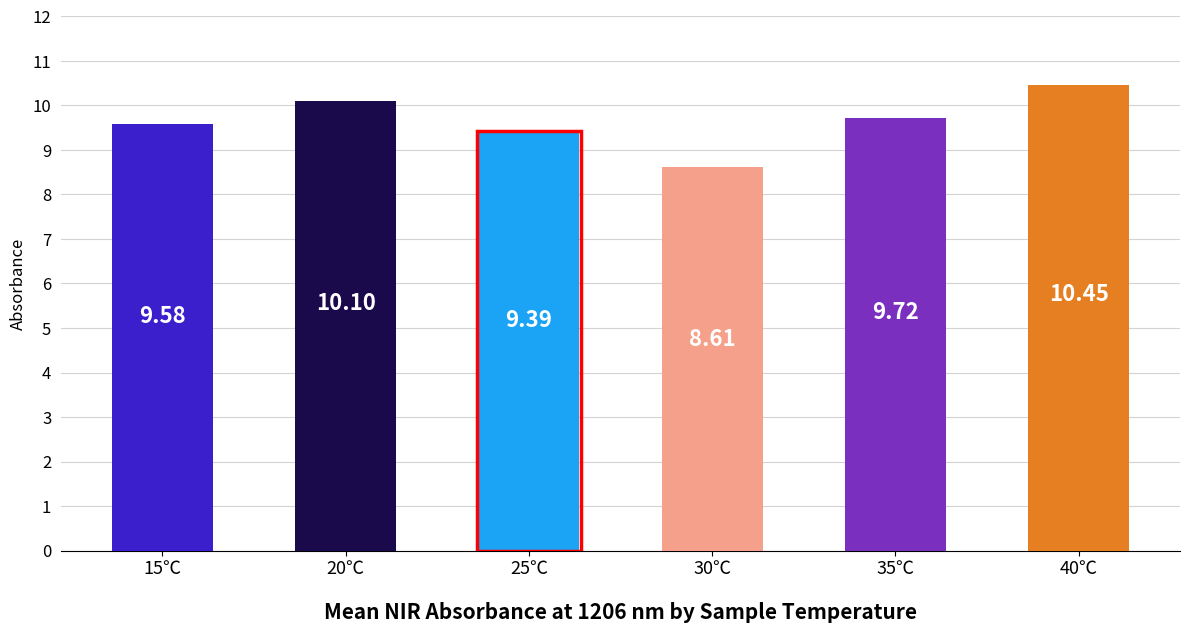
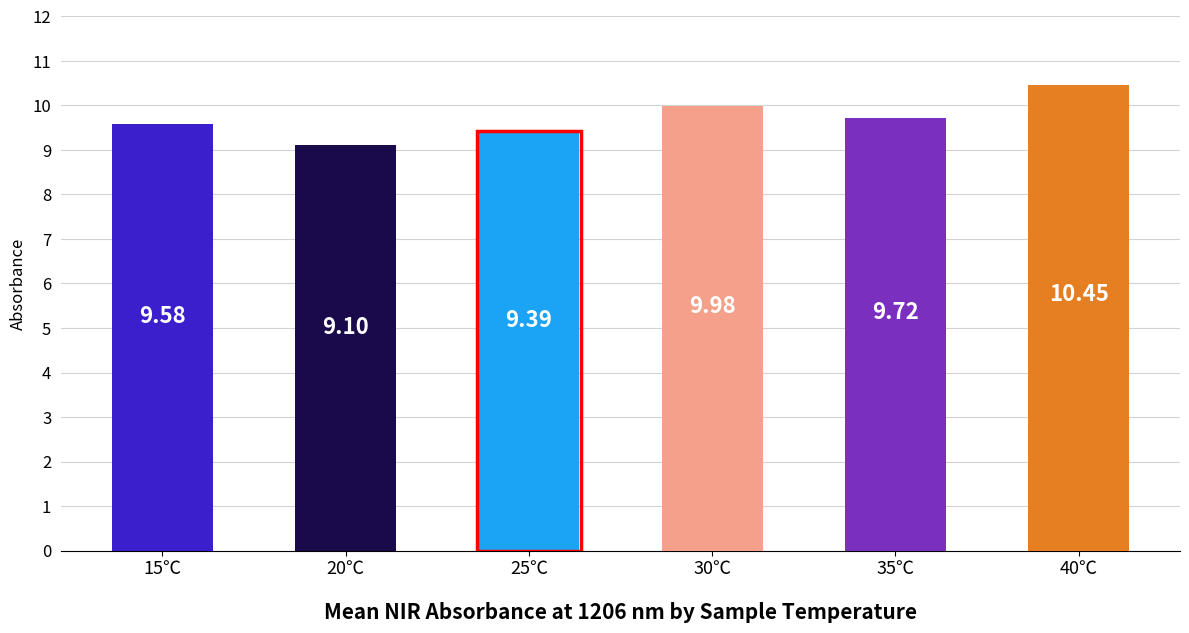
  {
    "15℃": 9.58,
-   "20℃": 10.10,
+   "20℃": 9.10,
    "25℃": 9.39,
-   "30℃": 8.61,
+   "30℃": 9.98,
    "35℃": 9.72,
    "40℃": 10.45
  }
